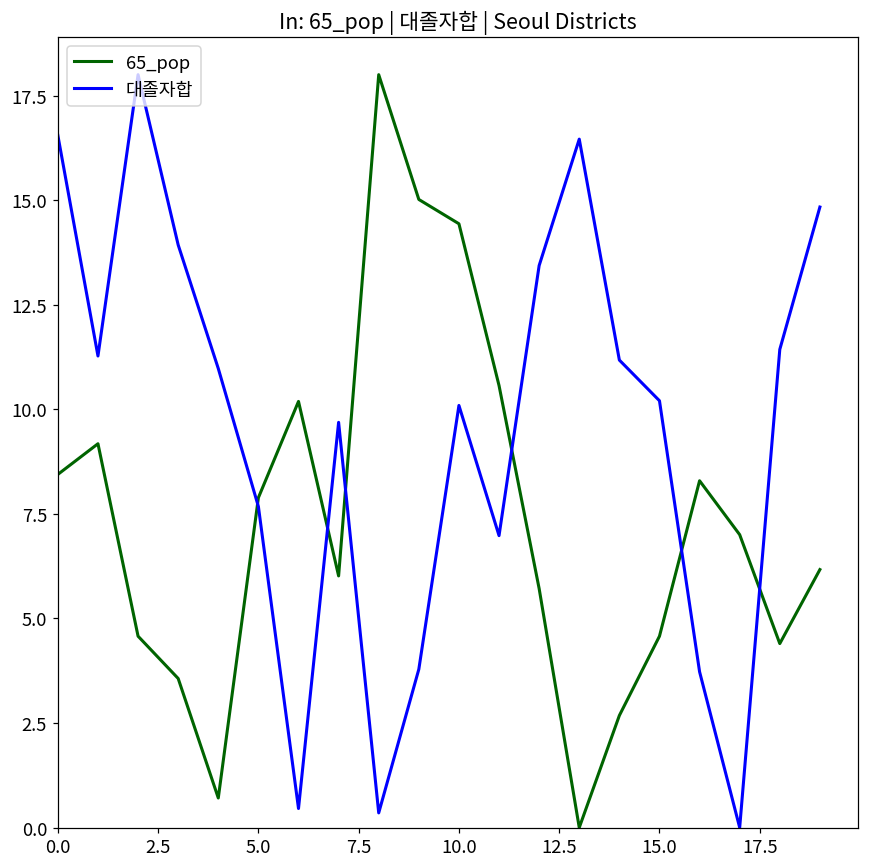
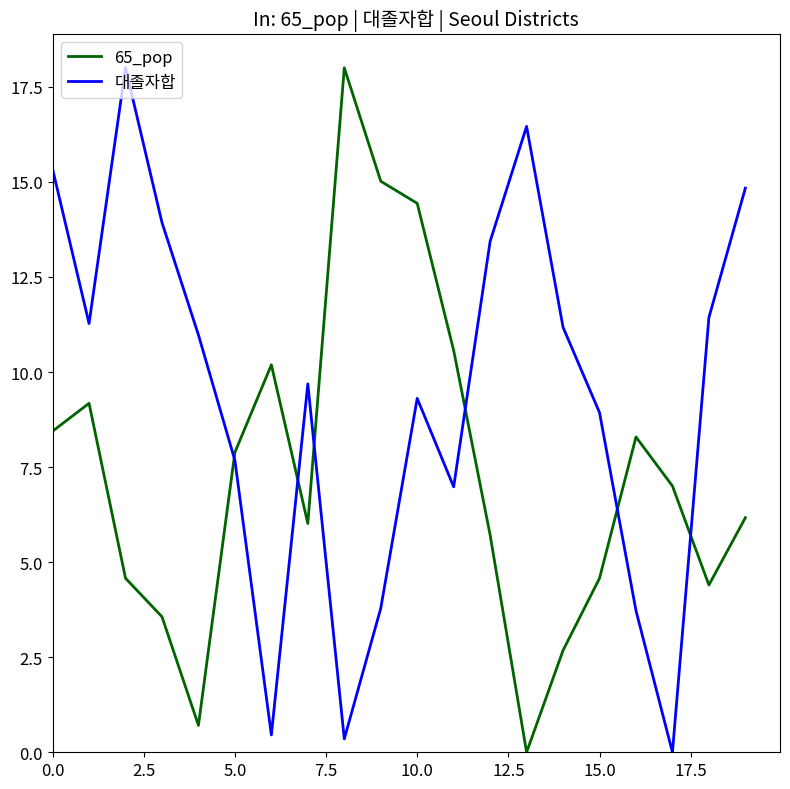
  {
    "65_pop": {
      "0.0": 8.4,
      "5.0": 7.9,
      "10.0": 14.4,
      "15.0": 4.6
    },
    "대졸자합": {
-     "0.0": 16.5,
+     "0.0": 15.3,
      "5.0": 7.7,
-     "10.0": 10.1,
-     "15.0": 10.2
+     "10.0": 9.3,
+     "15.0": 8.9
    }
  }
